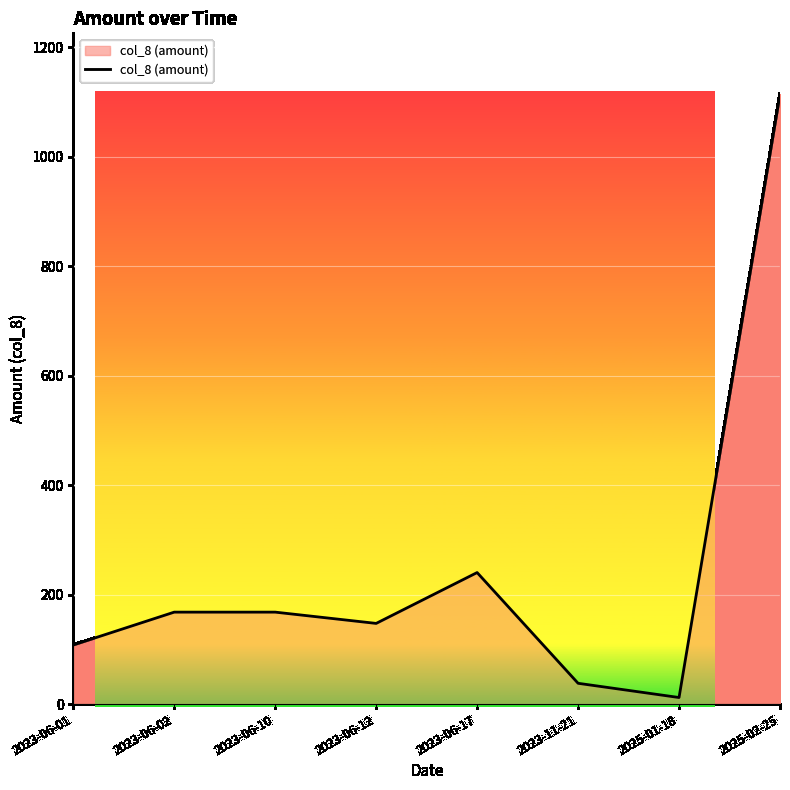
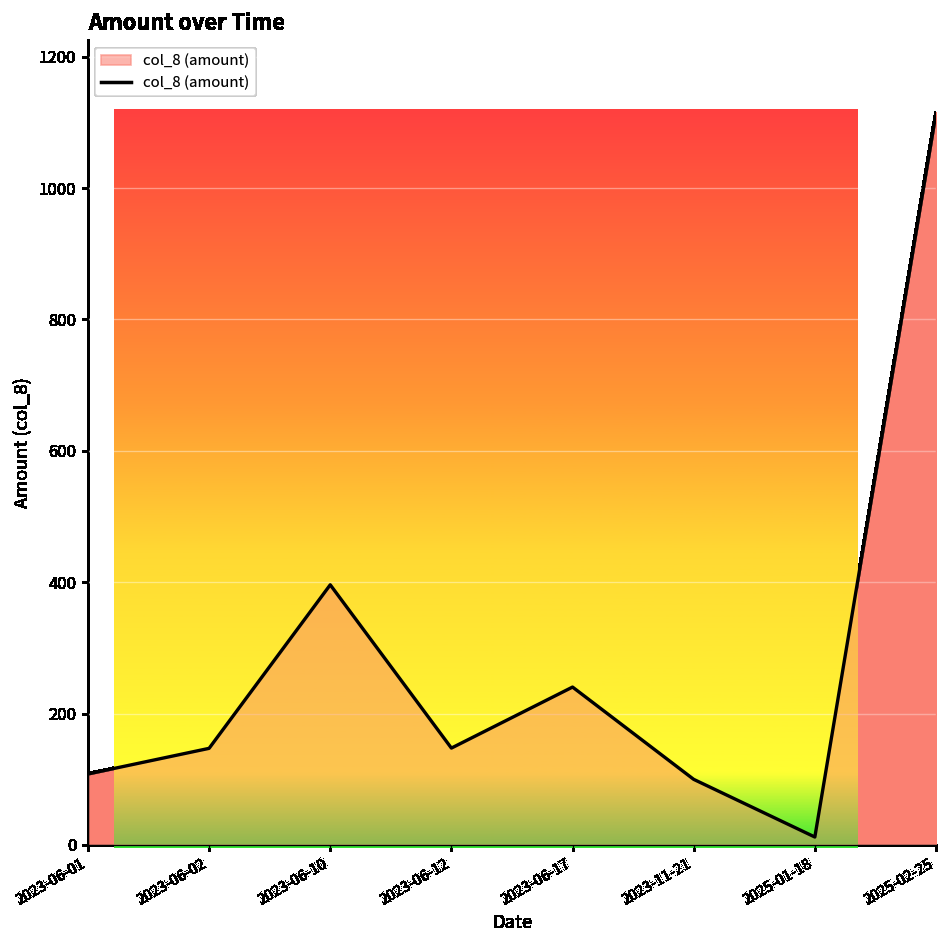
  {
    "2023-06-01": 110,
-   "2023-06-02": 170,
-   "2023-06-10": 170,
+   "2023-06-02": 150,
+   "2023-06-10": 400,
    "2023-06-12": 150,
    "2023-06-17": 240,
-   "2023-11-21": 40,
+   "2023-11-21": 100,
    "2025-01-18": 10,
    "2025-02-25": 1110
  }
